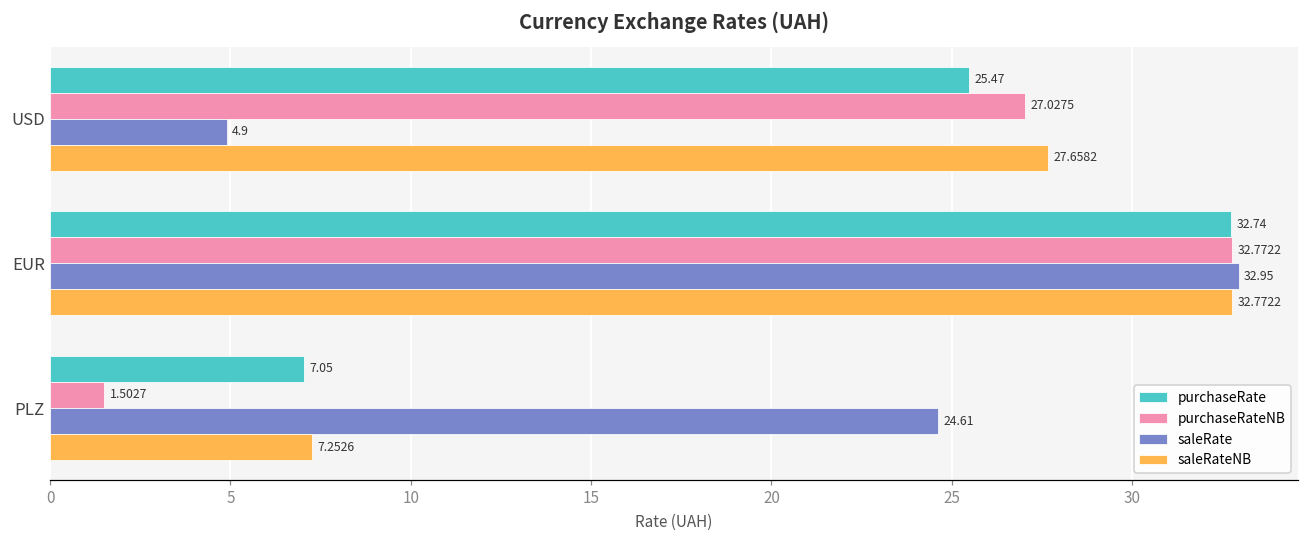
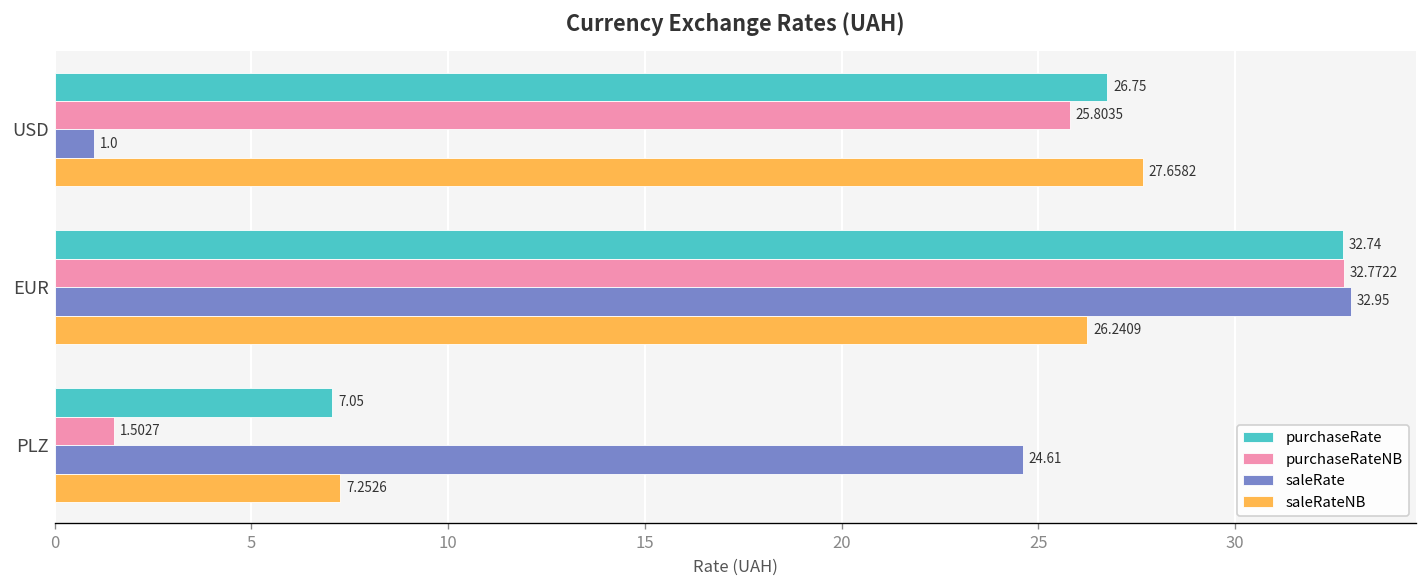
  {
    "purchaseRate": {
-     "USD": 25.47,
+     "USD": 26.75,
      "EUR": 32.74,
      "PLZ": 7.05
    },
    "purchaseRateNB": {
-     "USD": 27.0275,
+     "USD": 25.8035,
      "EUR": 32.7722,
      "PLZ": 1.5027
    },
    "saleRate": {
-     "USD": 4.9,
+     "USD": 1.0,
      "EUR": 32.95,
      "PLZ": 24.61
    },
    "saleRateNB": {
      "USD": 27.6582,
-     "EUR": 32.7722,
+     "EUR": 26.2409,
      "PLZ": 7.2526
    }
  }
